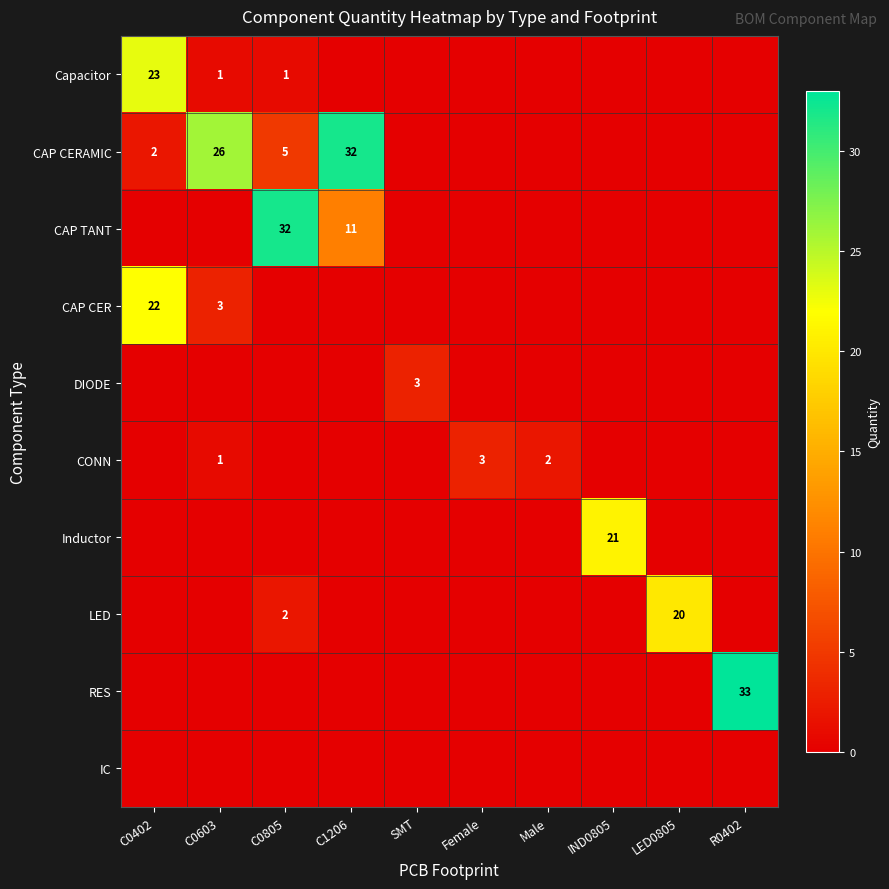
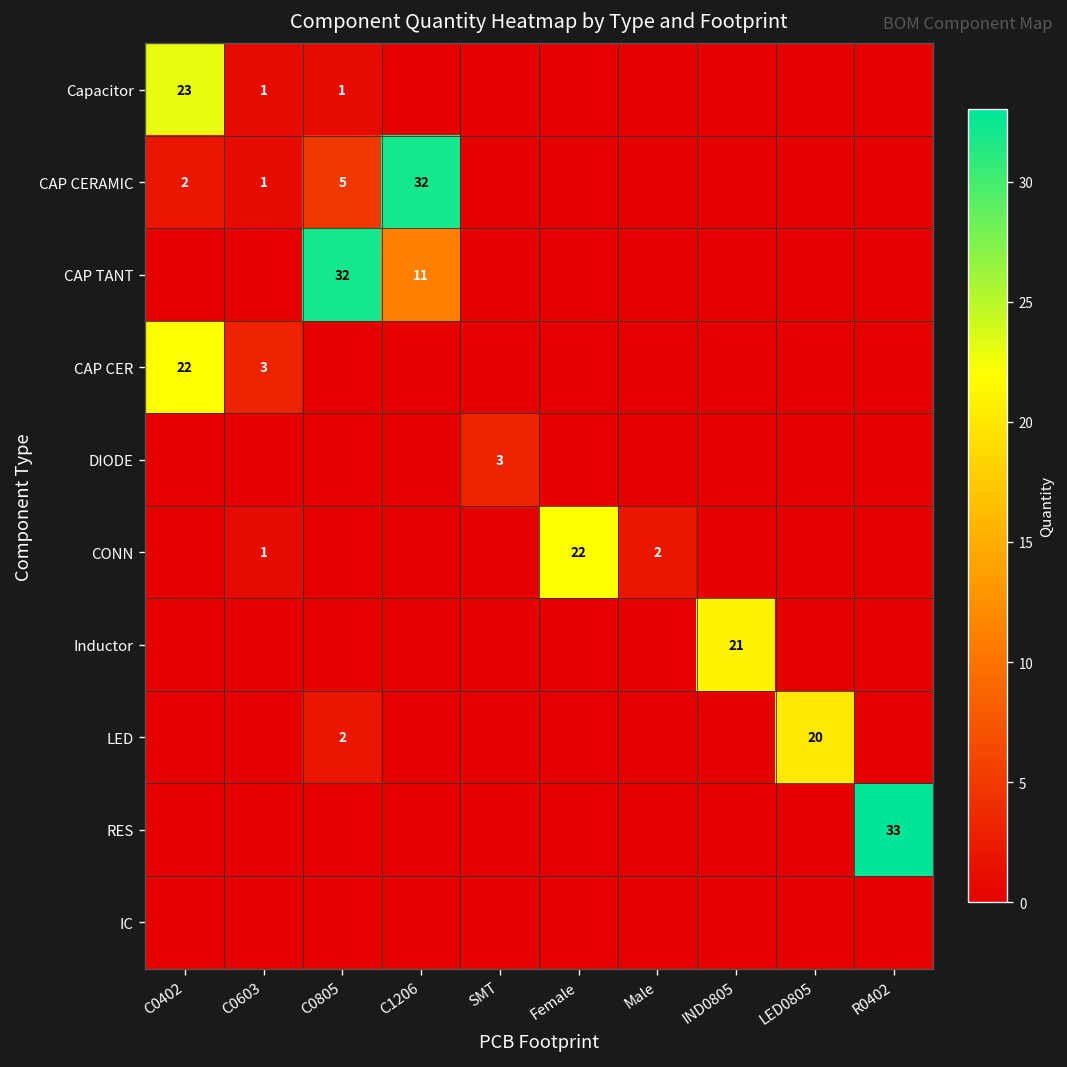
  {
    "Capacitor": {
      "C0402": 23,
      "C0603": 1,
      "C0805": 1
    },
    "CAP CERAMIC": {
      "C0402": 2,
-     "C0603": 26,
+     "C0603": 1,
      "C0805": 5,
      "C1206": 32
    },
    "CAP TANT": {
      "C0805": 32,
      "C1206": 11
    },
    "CAP CER": {
      "C0402": 22,
      "C0603": 3
    },
    "DIODE": {
      "SMT": 3
    },
    "CONN": {
      "C0603": 1,
-     "Female": 3,
+     "Female": 22,
      "Male": 2
    },
    "Inductor": {
      "IND0805": 21
    },
    "LED": {
      "C0805": 2,
      "LED0805": 20
    },
    "RES": {
      "R0402": 33
    }
  }
